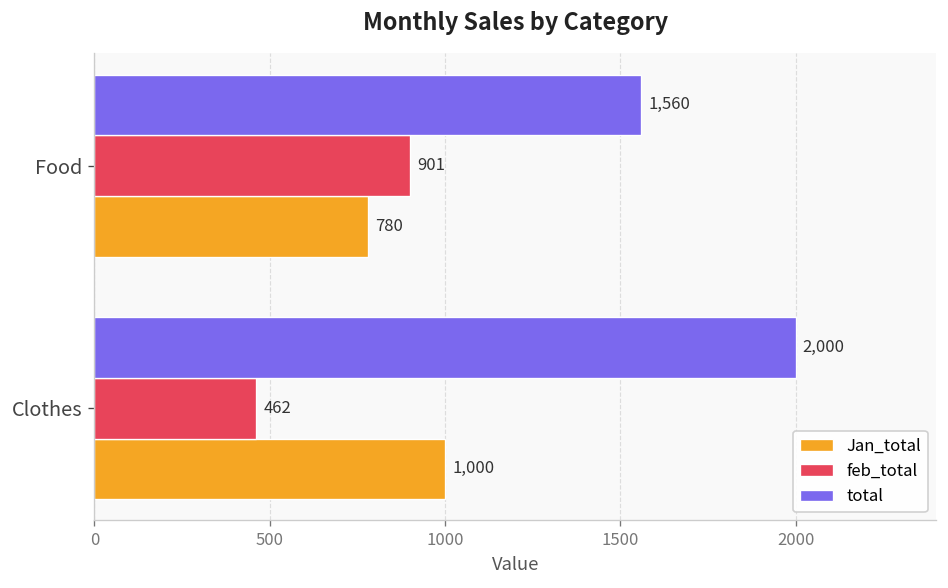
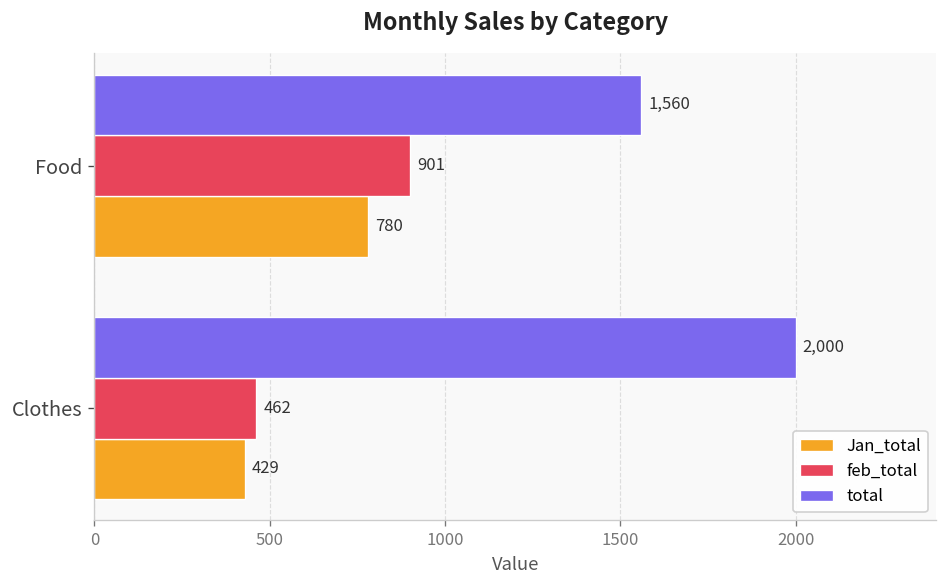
  {
    "Jan_total": {
      "Food": "780",
-     "Clothes": "1,000"
+     "Clothes": "429"
    },
    "feb_total": {
      "Food": "901",
      "Clothes": "462"
    },
    "total": {
      "Food": "1,560",
      "Clothes": "2,000"
    }
  }
